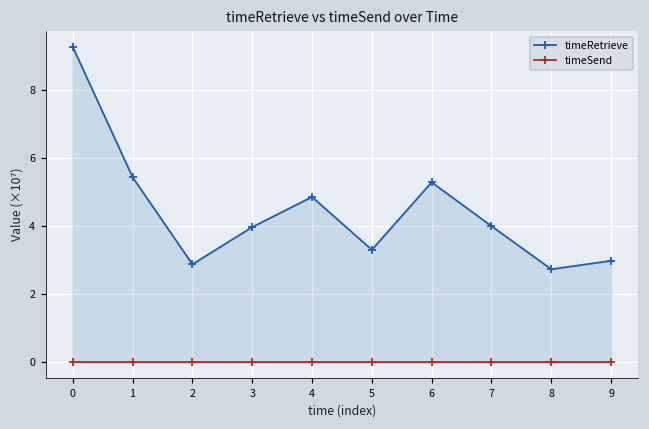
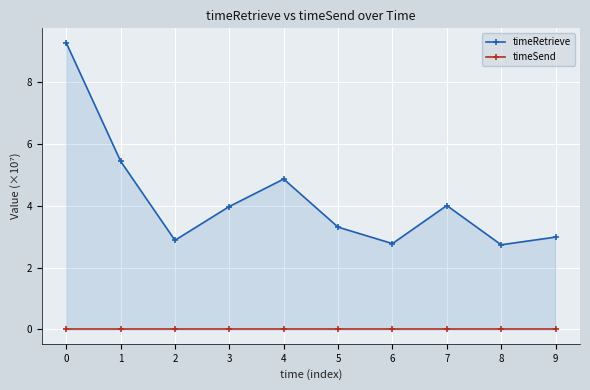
  {
    "timeRetrieve": {
      "0": 9.3,
      "1": 5.4,
      "2": 2.9,
      "3": 4.0,
      "4": 4.9,
      "5": 3.3,
-     "6": 5.3,
+     "6": 2.8,
      "7": 4.0,
      "8": 2.7,
      "9": 3.0
    },
    "timeSend": {
      "0": 0.0,
      "1": 0.0,
      "2": 0.0,
      "3": 0.0,
      "4": 0.0,
      "5": 0.0,
      "6": 0.0,
      "7": 0.0,
      "8": 0.0,
      "9": 0.0
    }
  }
